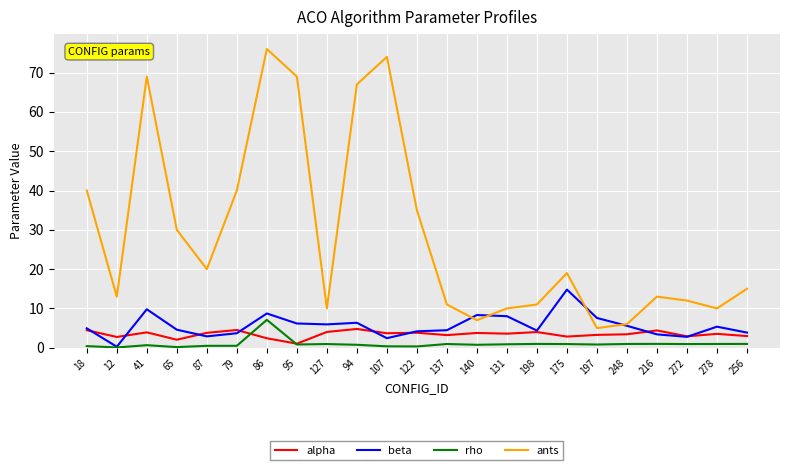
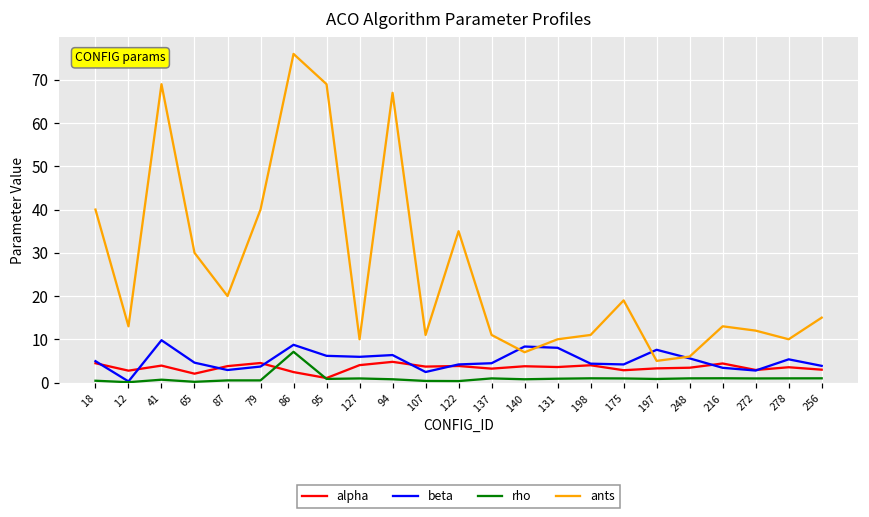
  {
    "alpha": {
      "12": 3,
      "41": 4,
      "65": 2,
      "87": 4,
      "79": 5,
      "86": 2,
      "127": 4,
      "94": 5,
      "107": 4,
      "137": 3,
      "140": 4,
      "131": 4,
      "175": 3,
      "197": 3,
      "248": 3,
      "216": 4,
      "278": 4,
      "256": 3
    },
    "beta": {
      "41": 10,
      "65": 5,
      "87": 3,
      "79": 4,
      "86": 9,
      "95": 6,
      "127": 6,
      "94": 6,
      "107": 2,
      "137": 4,
      "140": 8,
      "131": 8,
-     "175": 15,
+     "175": 4,
      "197": 8,
      "216": 3,
      "278": 5,
      "256": 4
    },
    "rho": {
      "18": 0,
      "41": 1,
      "65": 0,
      "87": 0,
      "79": 0,
      "86": 7,
      "127": 1,
      "94": 1,
      "107": 0,
      "122": 0,
      "137": 1,
      "140": 1,
      "131": 1,
      "198": 1,
      "175": 1,
      "197": 1,
      "248": 1,
      "216": 1,
      "272": 1,
      "278": 1,
      "256": 1
    },
    "ants": {
      "18": 40,
      "12": 13,
      "41": 69,
      "65": 30,
      "87": 20,
      "79": 40,
      "86": 76,
      "95": 69,
      "127": 10,
      "94": 67,
-     "107": 74,
+     "107": 11,
      "122": 35,
      "137": 11,
      "140": 7,
      "131": 10,
      "198": 11,
      "175": 19,
      "197": 5,
      "216": 13,
      "272": 12,
      "278": 10,
      "256": 15
    }
  }
